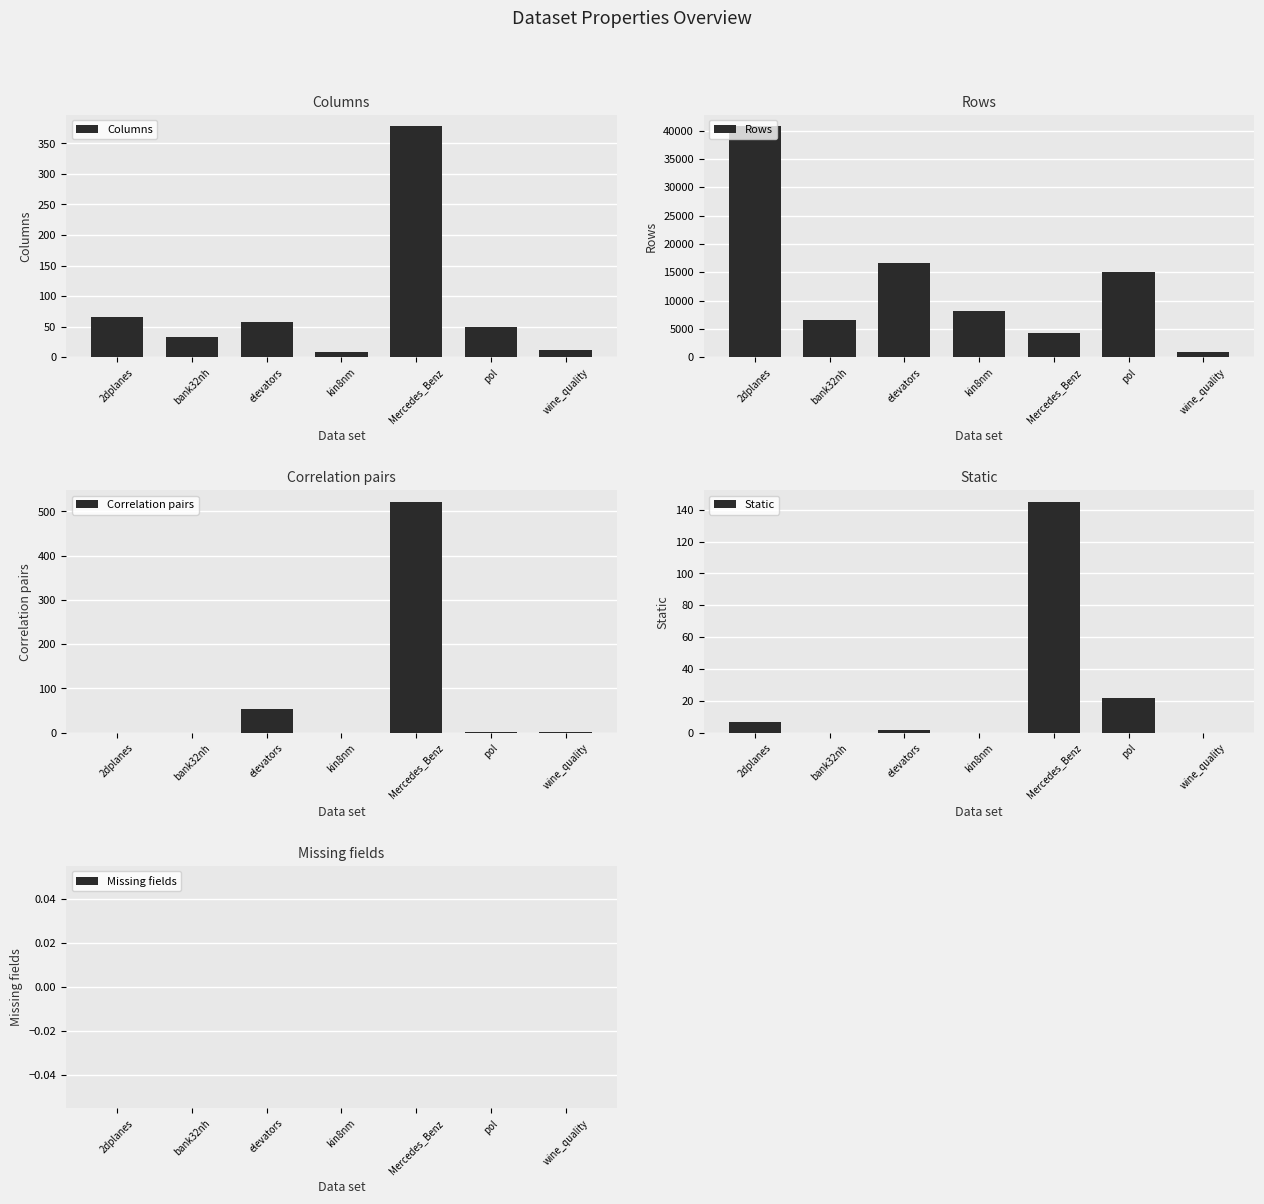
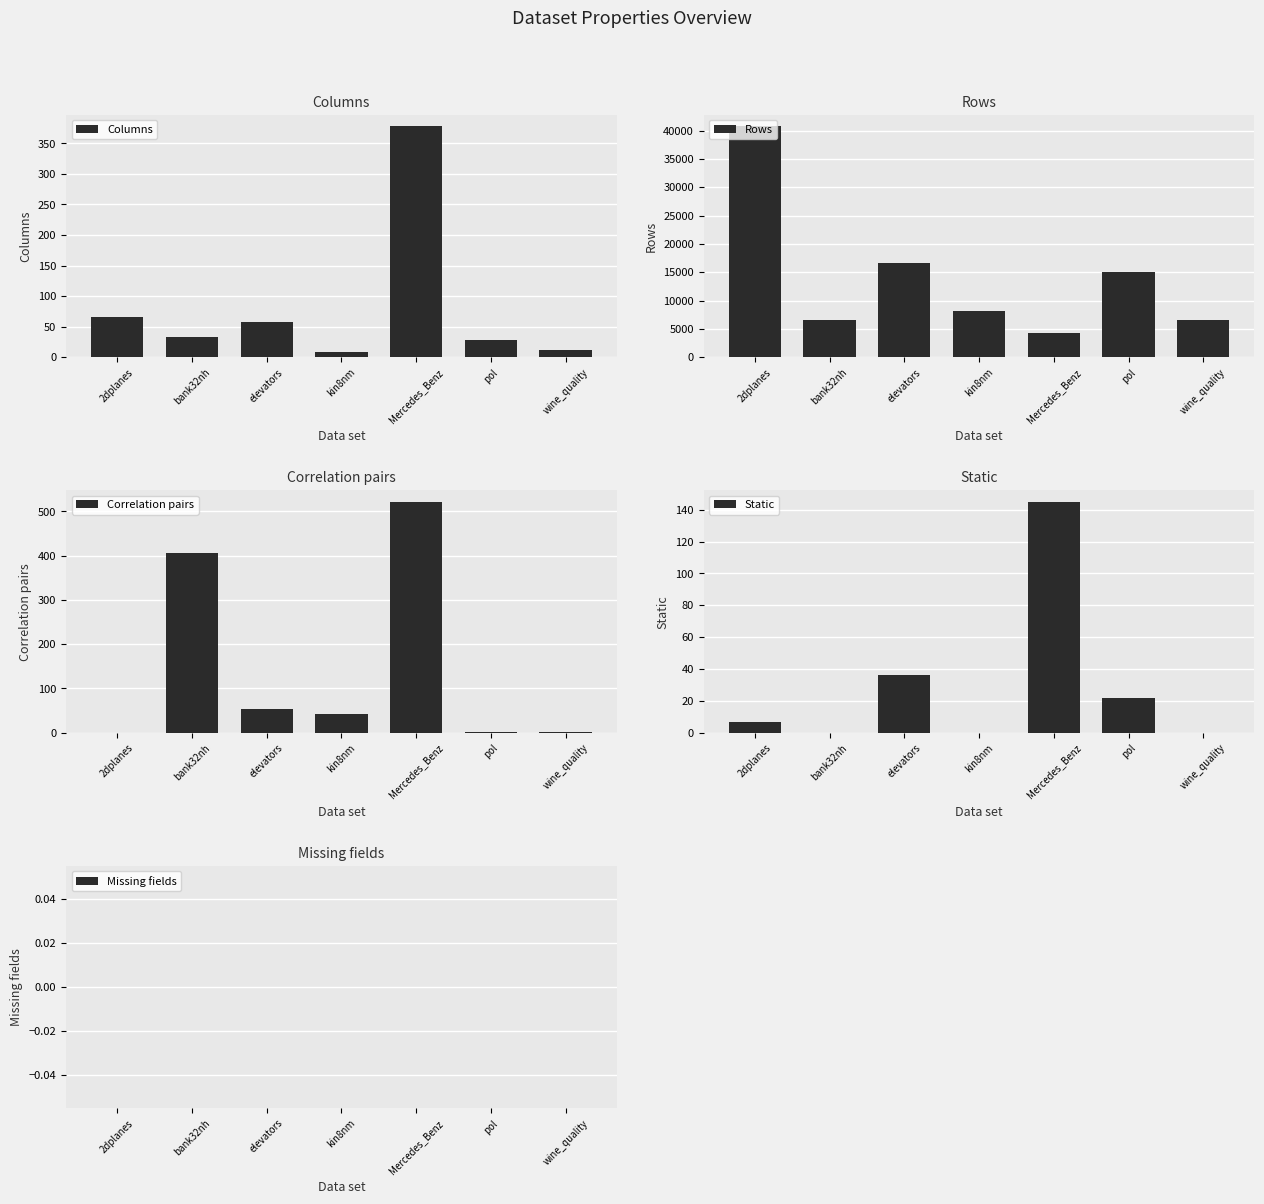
  {
    "Columns": {
      "2dplanes": 70,
      "bank32nh": 30,
      "elevators": 60,
      "kin8nm": 10,
      "Mercedes_Benz": 380,
-     "pol": 50,
+     "pol": 30,
      "wine_quality": 10
    },
    "Rows": {
      "bank32nh": 7000,
      "elevators": 17000,
      "kin8nm": 8000,
      "Mercedes_Benz": 4000,
      "pol": 15000,
-     "wine_quality": 1000
+     "wine_quality": 6000
    },
    "Correlation pairs": {
      "2dplanes": 0,
-     "bank32nh": 0,
+     "bank32nh": 410,
      "elevators": 50,
-     "kin8nm": 0,
+     "kin8nm": 40,
      "Mercedes_Benz": 520
    },
    "Static": {
      "2dplanes": 7,
      "bank32nh": 0,
-     "elevators": 2,
+     "elevators": 36,
      "kin8nm": 0,
      "Mercedes_Benz": 145,
      "pol": 22,
      "wine_quality": 0
    },
    "Missing fields": {
      "2dplanes": 0.000,
      "bank32nh": 0.000,
      "elevators": 0.000,
      "kin8nm": 0.000,
      "Mercedes_Benz": 0.000,
      "pol": 0.000,
      "wine_quality": 0.000
    }
  }
